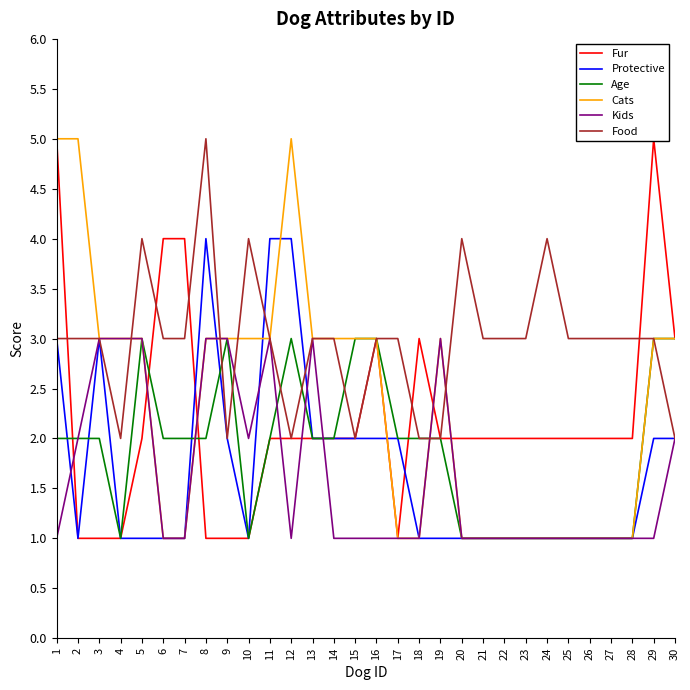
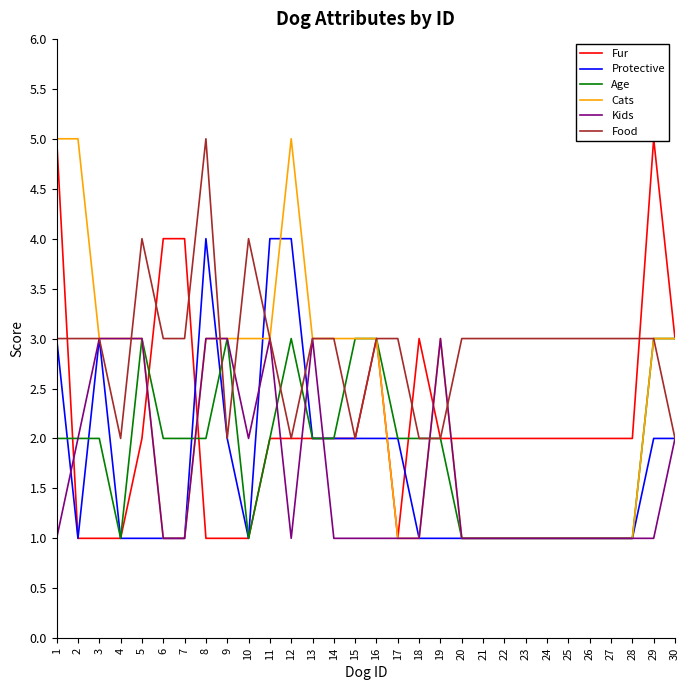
  {
    "Fur": {
      "3": 1,
      "5": 2,
      "6": 4,
      "7": 4,
      "8": 1,
      "9": 1,
      "18": 3,
      "20": 2,
      "21": 2,
      "22": 2,
      "23": 2,
      "24": 2,
      "25": 2,
      "26": 2,
      "27": 2,
      "28": 2
    },
    "Protective": {
      "5": 1,
      "8": 4,
      "11": 4,
      "12": 4,
      "16": 2,
      "19": 1,
      "29": 2
    },
    "Age": {
      "1": 2,
      "3": 2,
      "6": 2,
      "7": 2,
      "8": 2,
      "12": 3
    },
    "Cats": {
      "2": 5,
      "10": 3,
      "12": 5
    },
    "Kids": {
      "1": 1,
      "10": 2,
      "12": 1,
      "14": 1,
      "15": 1,
      "16": 1,
      "29": 1
    },
    "Food": {
      "2": 3,
      "4": 2,
      "5": 4,
      "6": 3,
      "7": 3,
      "8": 5,
      "10": 4,
      "17": 3,
-     "20": 4,
+     "20": 3,
      "21": 3,
      "22": 3,
      "23": 3,
-     "24": 4,
+     "24": 3,
      "25": 3,
      "26": 3,
      "27": 3,
      "28": 3
    }
  }
